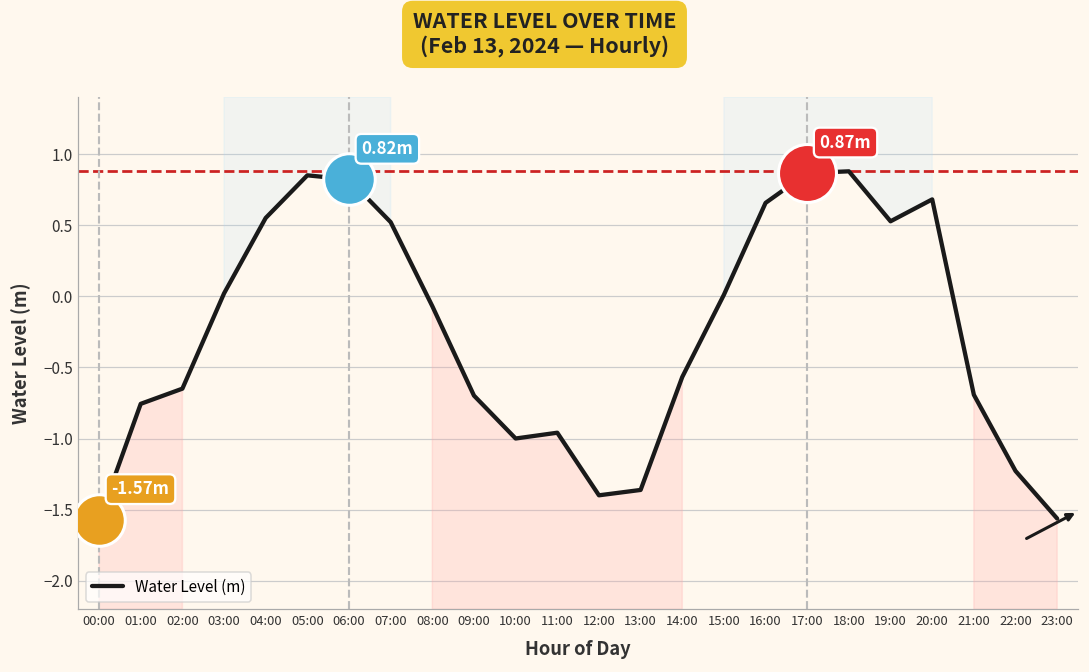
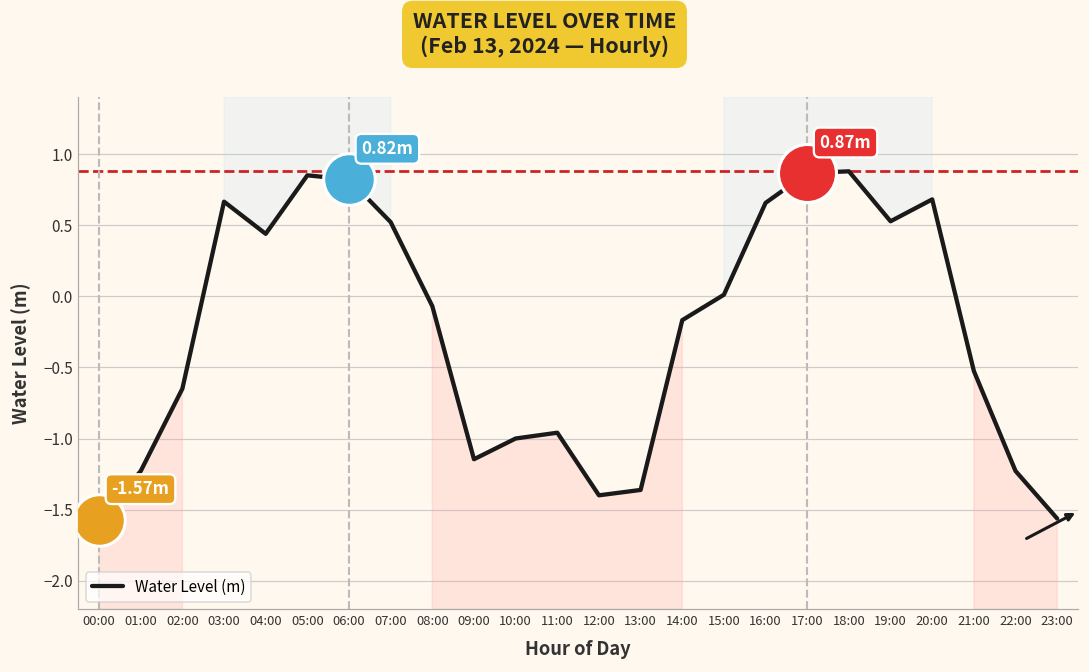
  {
    "Water Level (m)": {
-     "01:00": -0.76,
+     "01:00": -1.23,
      "02:00": -0.65,
-     "03:00": 0.02,
-     "04:00": 0.55,
+     "03:00": 0.66,
+     "04:00": 0.44,
      "05:00": 0.85,
      "07:00": 0.52,
      "08:00": -0.07,
-     "09:00": -0.70,
+     "09:00": -1.15,
      "10:00": -1.00,
      "11:00": -0.96,
      "12:00": -1.40,
      "13:00": -1.36,
-     "14:00": -0.57,
+     "14:00": -0.17,
      "15:00": 0.01,
      "16:00": 0.66,
      "19:00": 0.53,
      "20:00": 0.68,
-     "21:00": -0.69,
+     "21:00": -0.52,
      "22:00": -1.23,
      "23:00": -1.56
    }
  }
